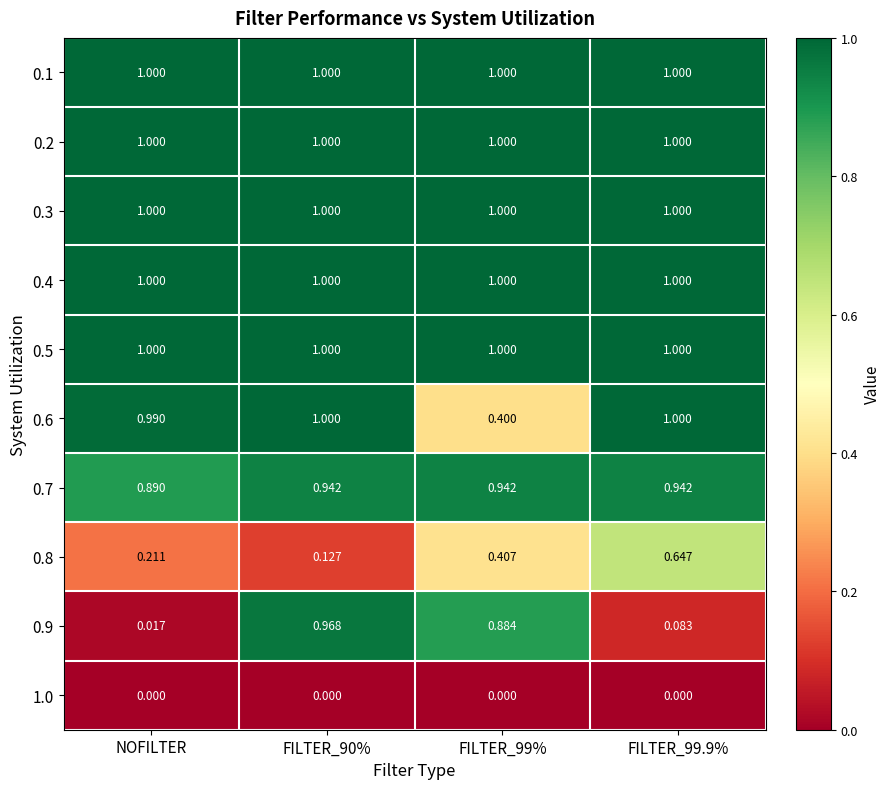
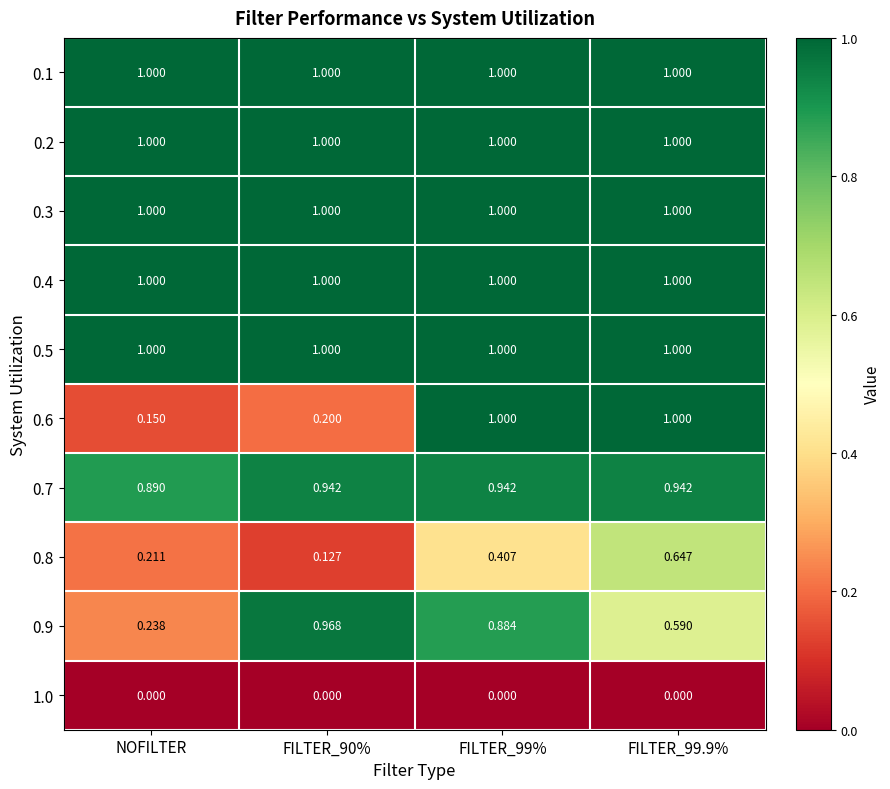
  {
    "0.1": {
      "NOFILTER": 1.000,
      "FILTER_90%": 1.000,
      "FILTER_99%": 1.000,
      "FILTER_99.9%": 1.000
    },
    "0.2": {
      "NOFILTER": 1.000,
      "FILTER_90%": 1.000,
      "FILTER_99%": 1.000,
      "FILTER_99.9%": 1.000
    },
    "0.3": {
      "NOFILTER": 1.000,
      "FILTER_90%": 1.000,
      "FILTER_99%": 1.000,
      "FILTER_99.9%": 1.000
    },
    "0.4": {
      "NOFILTER": 1.000,
      "FILTER_90%": 1.000,
      "FILTER_99%": 1.000,
      "FILTER_99.9%": 1.000
    },
    "0.5": {
      "NOFILTER": 1.000,
      "FILTER_90%": 1.000,
      "FILTER_99%": 1.000,
      "FILTER_99.9%": 1.000
    },
    "0.6": {
-     "NOFILTER": 0.990,
-     "FILTER_90%": 1.000,
-     "FILTER_99%": 0.400,
+     "NOFILTER": 0.150,
+     "FILTER_90%": 0.200,
+     "FILTER_99%": 1.000,
      "FILTER_99.9%": 1.000
    },
    "0.7": {
      "NOFILTER": 0.890,
      "FILTER_90%": 0.942,
      "FILTER_99%": 0.942,
      "FILTER_99.9%": 0.942
    },
    "0.8": {
      "NOFILTER": 0.211,
      "FILTER_90%": 0.127,
      "FILTER_99%": 0.407,
      "FILTER_99.9%": 0.647
    },
    "0.9": {
-     "NOFILTER": 0.017,
+     "NOFILTER": 0.238,
      "FILTER_90%": 0.968,
      "FILTER_99%": 0.884,
-     "FILTER_99.9%": 0.083
+     "FILTER_99.9%": 0.590
    },
    "1.0": {
      "NOFILTER": 0.000,
      "FILTER_90%": 0.000,
      "FILTER_99%": 0.000,
      "FILTER_99.9%": 0.000
    }
  }
